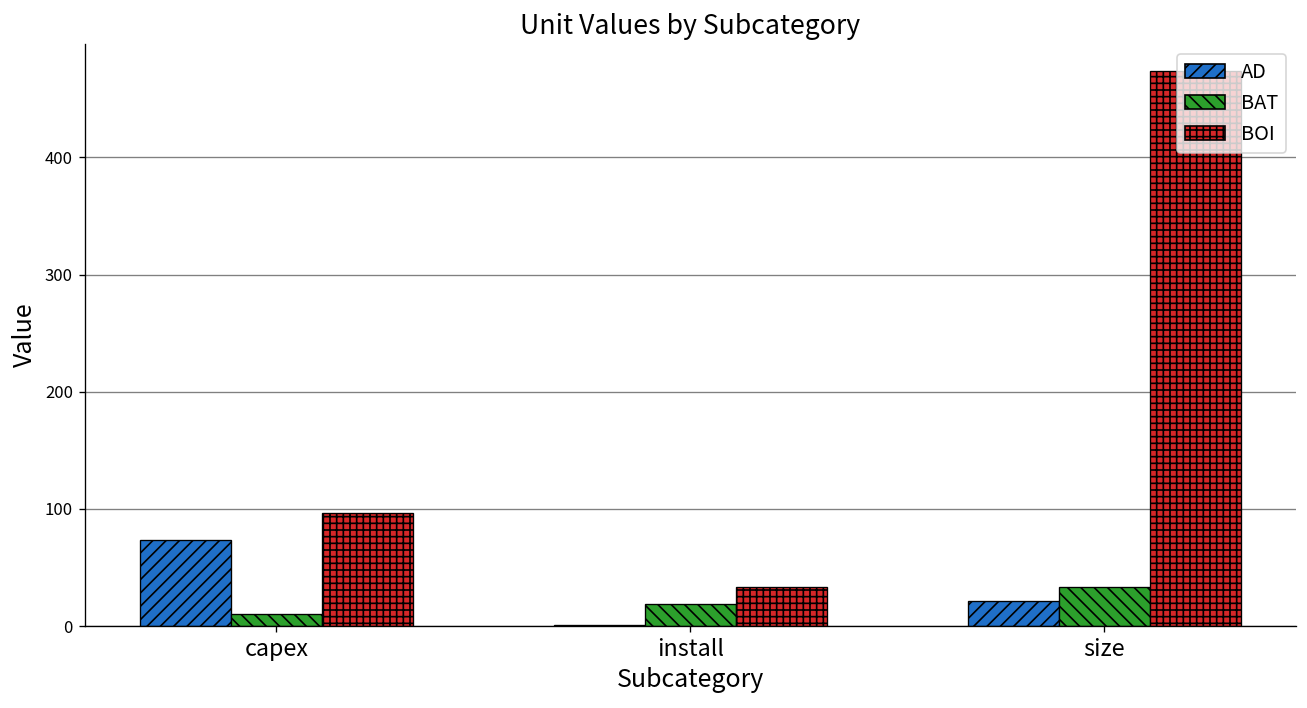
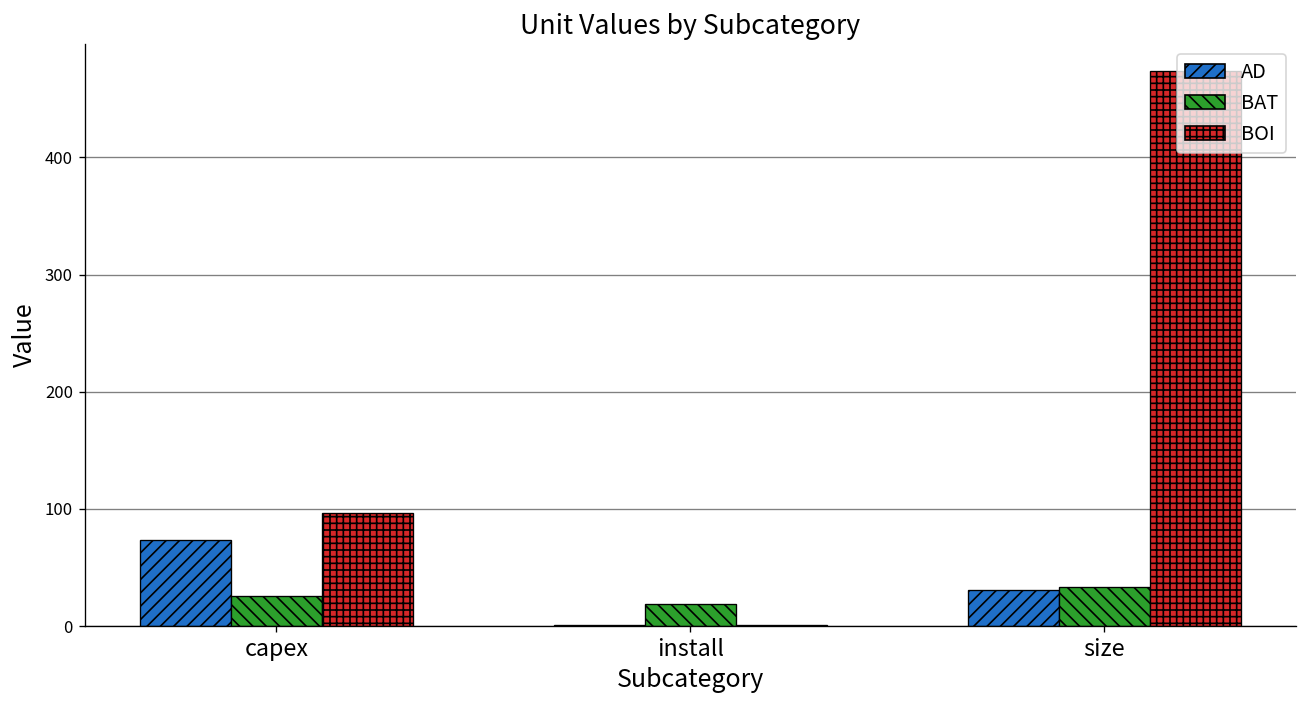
  {
    "AD": {
      "capex": 70,
-     "size": 20
+     "size": 30
    },
    "BAT": {
-     "capex": 10,
+     "capex": 30,
      "install": 20,
      "size": 30
    },
    "BOI": {
      "capex": 100,
-     "install": 30
+     "install": 0
    }
  }
